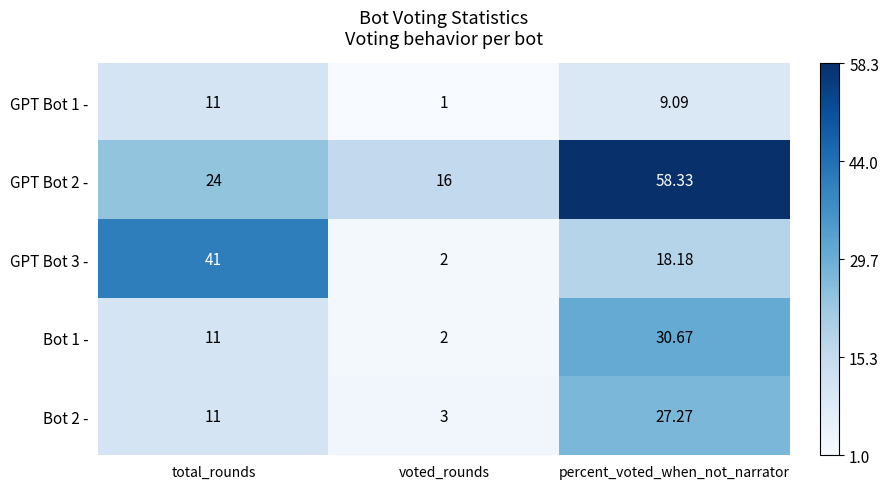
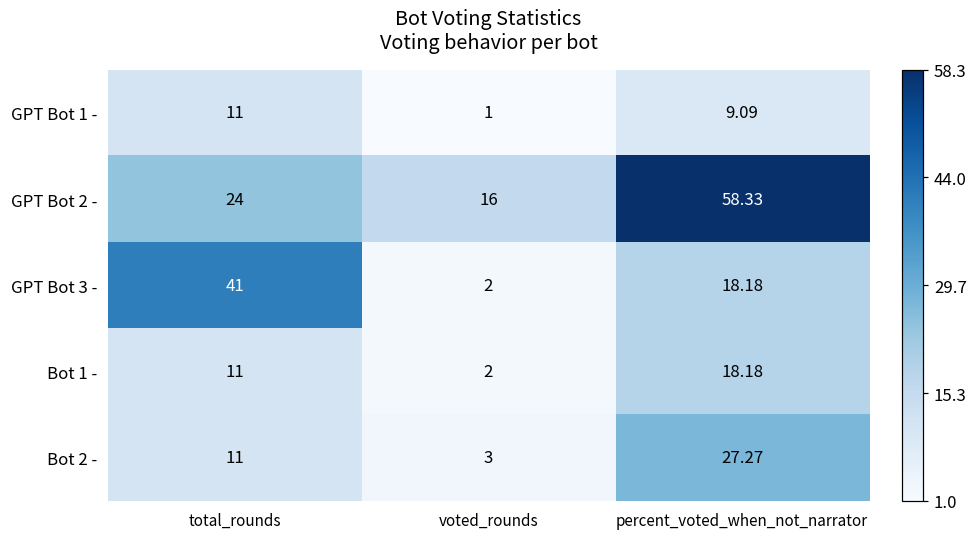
  {
    "GPT Bot 1 -": {
      "total_rounds": 11,
      "voted_rounds": 1,
      "percent_voted_when_not_narrator": 9.09
    },
    "GPT Bot 2 -": {
      "total_rounds": 24,
      "voted_rounds": 16,
      "percent_voted_when_not_narrator": 58.33
    },
    "GPT Bot 3 -": {
      "total_rounds": 41,
      "voted_rounds": 2,
      "percent_voted_when_not_narrator": 18.18
    },
    "Bot 1 -": {
      "total_rounds": 11,
      "voted_rounds": 2,
-     "percent_voted_when_not_narrator": 30.67
+     "percent_voted_when_not_narrator": 18.18
    },
    "Bot 2 -": {
      "total_rounds": 11,
      "voted_rounds": 3,
      "percent_voted_when_not_narrator": 27.27
    }
  }
